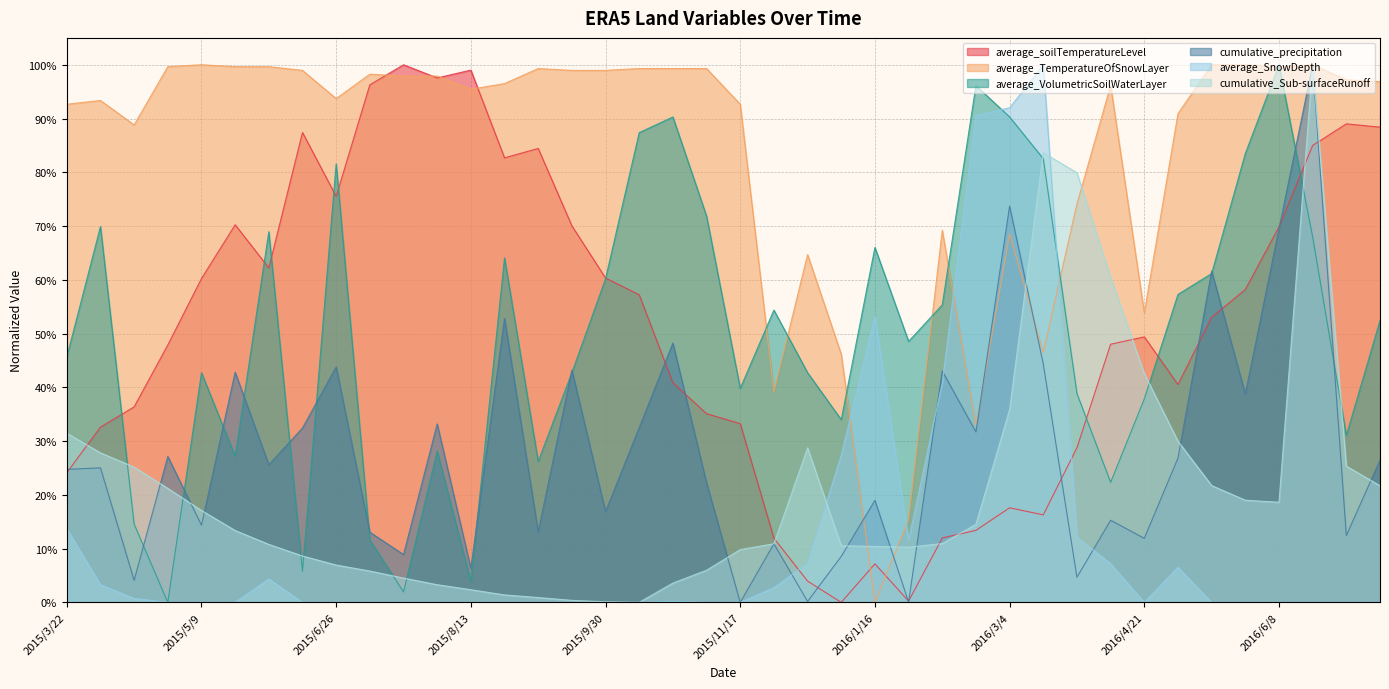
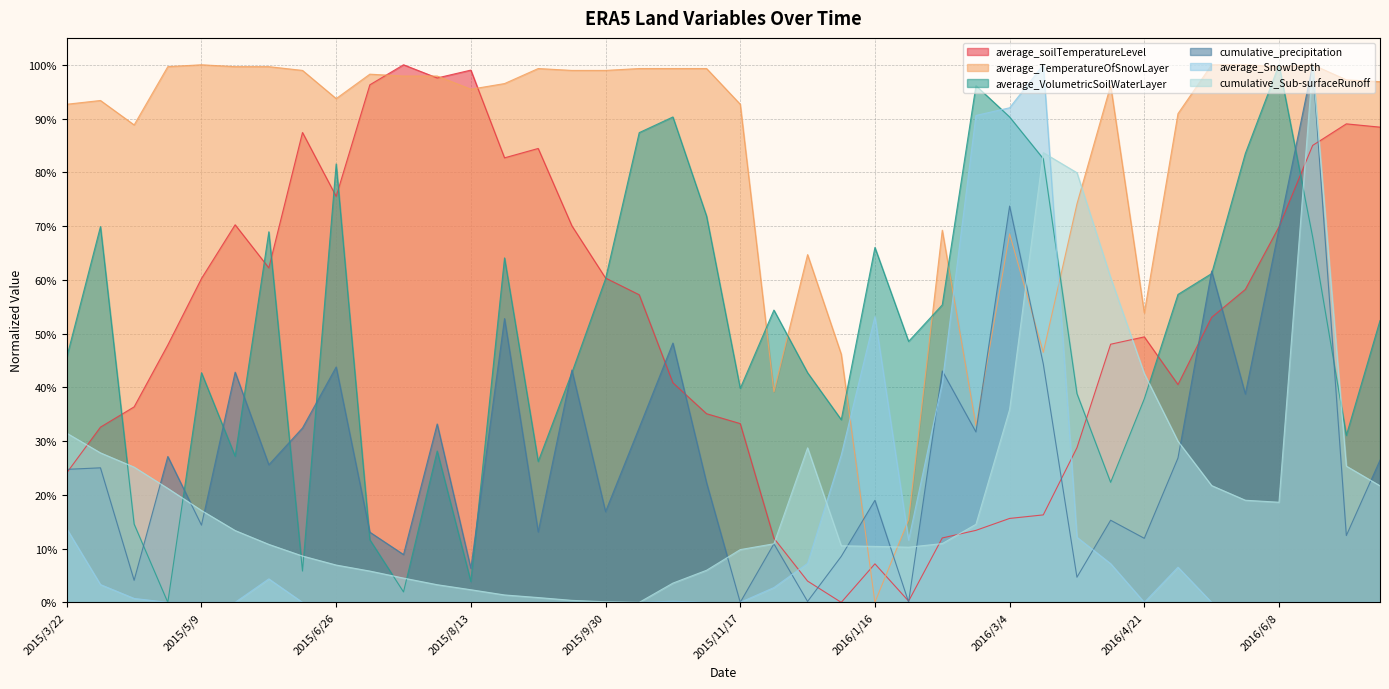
  {
    "average_soilTemperatureLevel": {
      "2015/3/22": "24%",
      "2015/5/9": "60%",
      "2015/6/26": "76%",
      "2015/8/13": "99%",
      "2015/11/17": "33%",
      "2016/1/16": "7%",
-     "2016/3/4": "18%",
+     "2016/3/4": "16%",
      "2016/4/21": "49%"
    },
    "average_TemperatureOfSnowLayer": {
      "2015/3/22": "93%",
      "2015/5/9": "100%",
      "2015/6/26": "94%",
      "2015/8/13": "95%",
      "2015/9/30": "99%",
      "2015/11/17": "93%",
      "2016/1/16": "0%",
      "2016/3/4": "69%",
      "2016/4/21": "54%"
    }
  }
